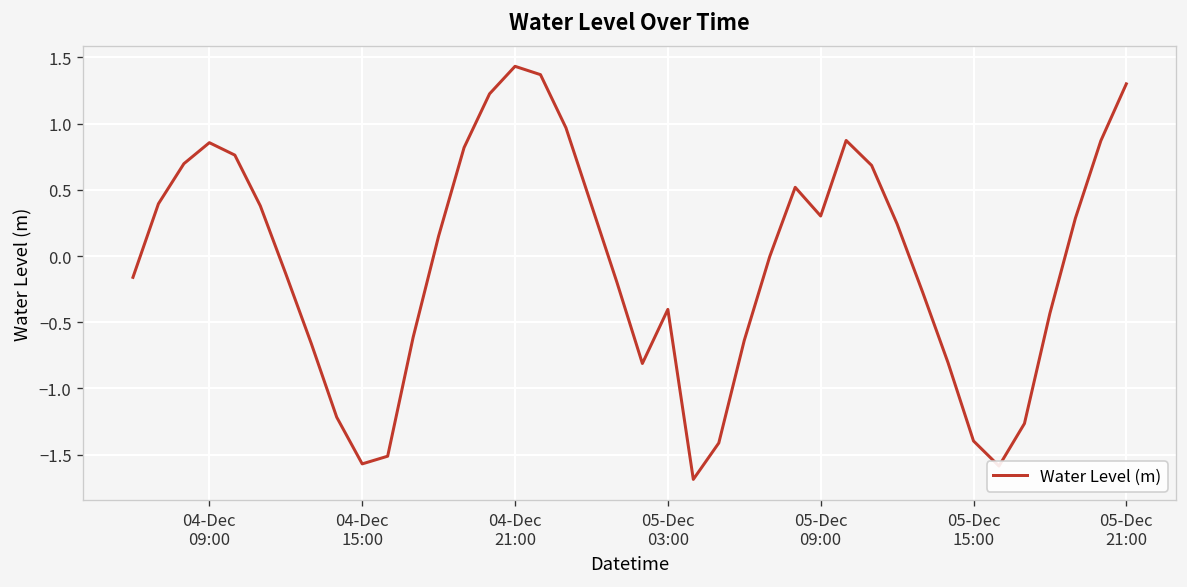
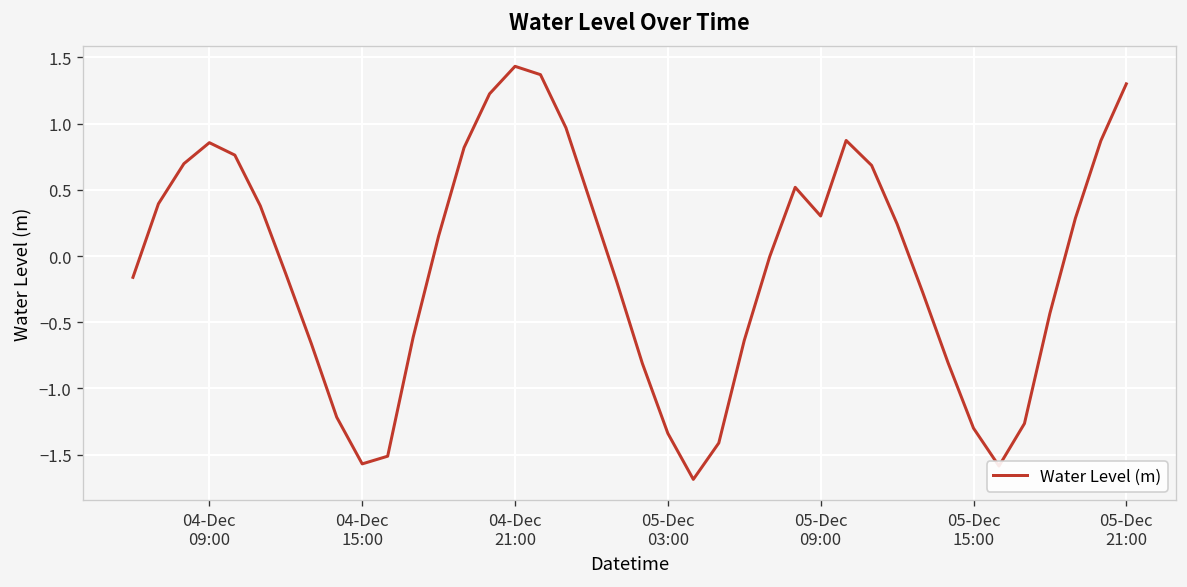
  {
    "04-Dec 09:00": 0.86,
    "04-Dec 15:00": -1.57,
    "04-Dec 21:00": 1.43,
-   "05-Dec 03:00": -0.40,
+   "05-Dec 03:00": -1.34,
    "05-Dec 09:00": 0.30,
-   "05-Dec 15:00": -1.40,
+   "05-Dec 15:00": -1.30,
    "05-Dec 21:00": 1.30
  }
